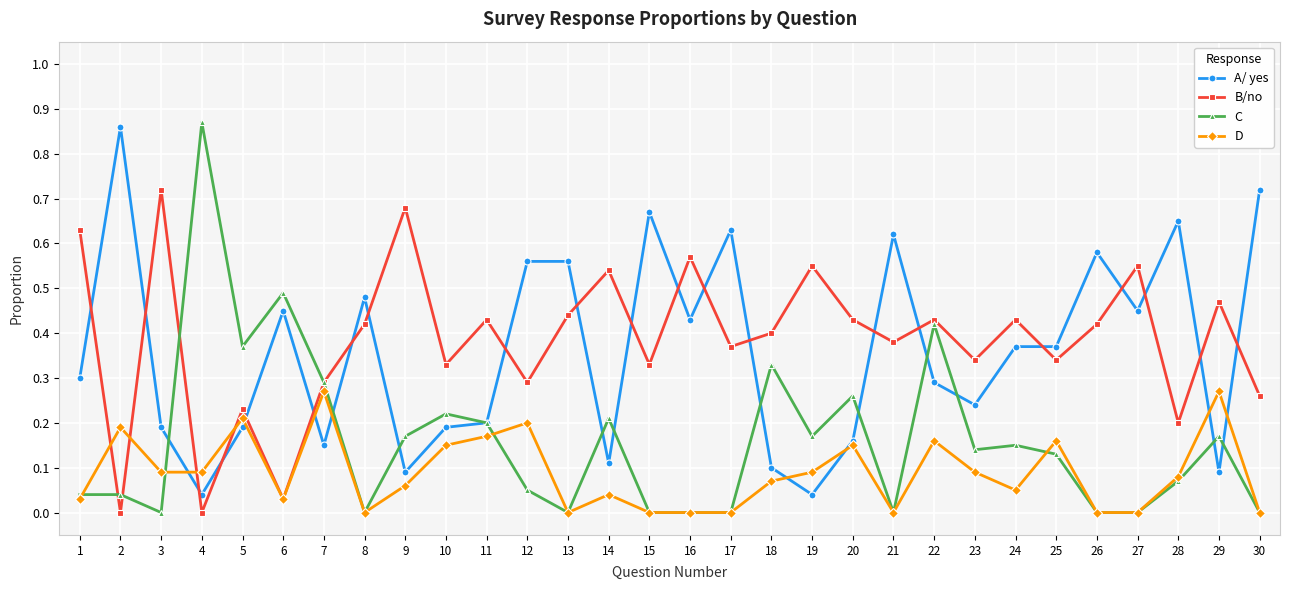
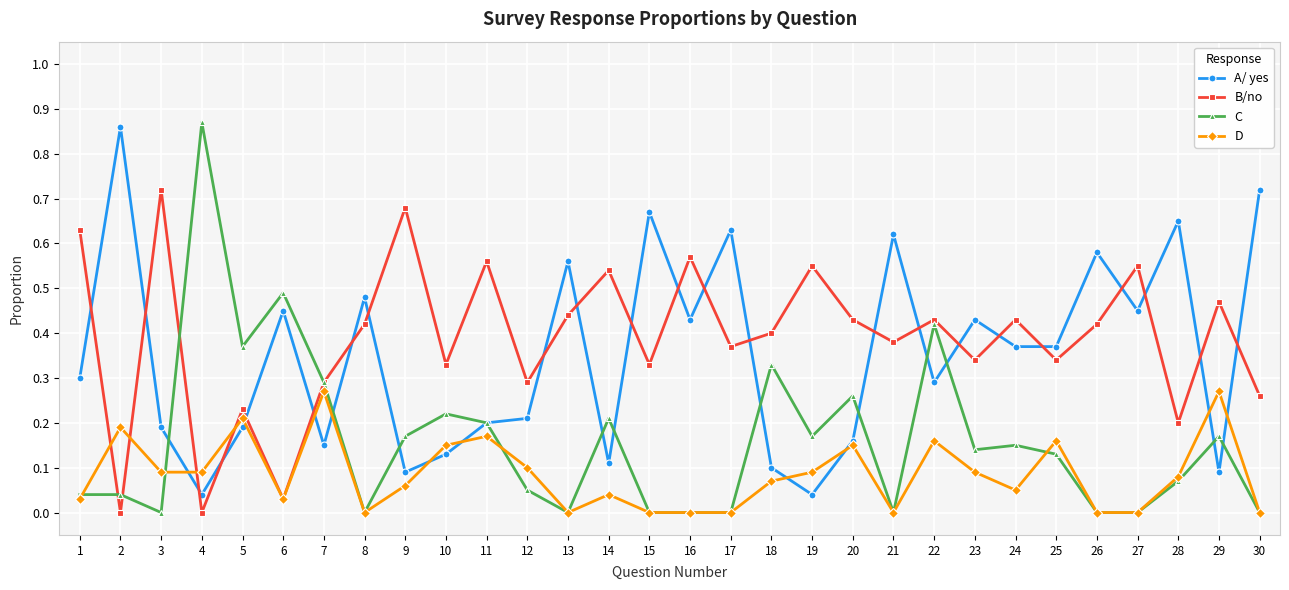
  {
    "A/ yes": {
      "1": 0.30,
      "2": 0.86,
      "3": 0.19,
      "4": 0.04,
      "5": 0.19,
      "6": 0.45,
      "7": 0.15,
      "8": 0.48,
      "9": 0.09,
-     "10": 0.19,
-     "12": 0.56,
+     "10": 0.13,
+     "12": 0.21,
      "13": 0.56,
      "14": 0.11,
      "15": 0.67,
      "16": 0.43,
      "17": 0.63,
      "18": 0.10,
      "19": 0.04,
      "20": 0.16,
      "21": 0.62,
      "22": 0.29,
-     "23": 0.24,
+     "23": 0.43,
      "24": 0.37,
      "25": 0.37,
      "26": 0.58,
      "27": 0.45,
      "28": 0.65,
      "29": 0.09,
      "30": 0.72
    },
    "B/no": {
      "1": 0.63,
      "2": 0.00,
      "3": 0.72,
      "4": 0.00,
      "5": 0.23,
      "8": 0.42,
      "9": 0.68,
      "10": 0.33,
-     "11": 0.43,
+     "11": 0.56,
      "12": 0.29,
      "13": 0.44,
      "14": 0.54,
      "15": 0.33,
      "16": 0.57,
      "17": 0.37,
      "18": 0.40,
      "19": 0.55,
      "20": 0.43,
      "21": 0.38,
      "22": 0.43,
      "23": 0.34,
      "24": 0.43,
      "25": 0.34,
      "26": 0.42,
      "27": 0.55,
      "28": 0.20,
      "29": 0.47,
      "30": 0.26
    },
    "C": {
      "1": 0.04,
      "2": 0.04,
      "3": 0.00,
      "4": 0.87,
      "5": 0.37,
      "6": 0.49,
      "9": 0.17,
      "10": 0.22,
      "12": 0.05,
      "14": 0.21,
      "18": 0.33,
      "19": 0.17,
      "20": 0.26,
      "22": 0.42,
      "23": 0.14,
      "24": 0.15,
      "25": 0.13,
      "28": 0.07,
      "29": 0.17
    },
    "D": {
      "1": 0.03,
      "2": 0.19,
      "3": 0.09,
      "4": 0.09,
      "5": 0.21,
      "7": 0.27,
      "9": 0.06,
      "10": 0.15,
      "11": 0.17,
-     "12": 0.2,
+     "12": 0.1,
      "14": 0.04,
      "18": 0.07,
      "19": 0.09,
      "20": 0.15,
      "22": 0.16,
      "23": 0.09,
      "24": 0.05,
      "25": 0.16,
      "28": 0.08,
      "29": 0.27
    }
  }
